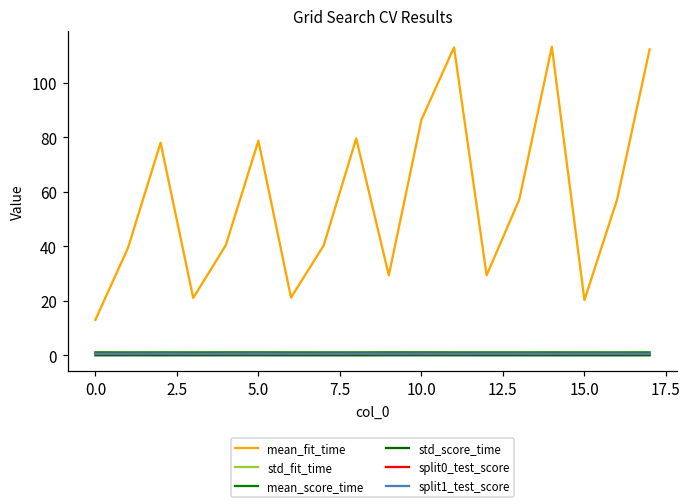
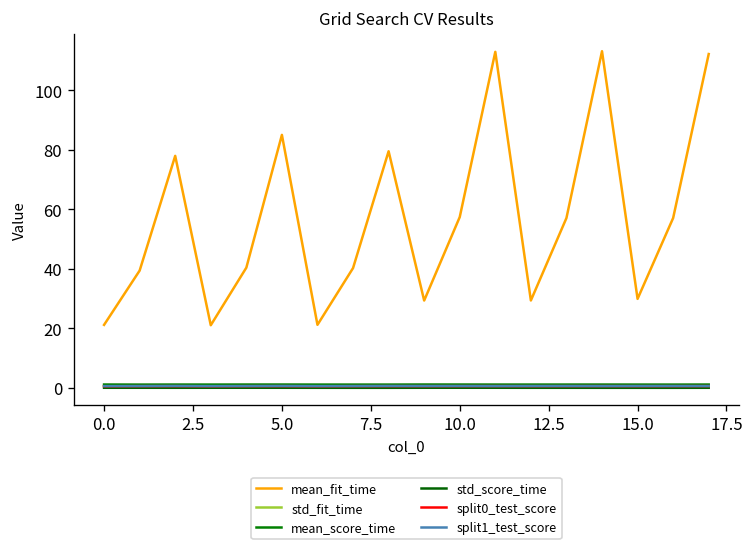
  {
    "mean_fit_time": {
-     "0.0": 13,
-     "5.0": 79,
-     "10.0": 86,
-     "15.0": 20
+     "0.0": 21,
+     "5.0": 85,
+     "10.0": 57,
+     "15.0": 30
    }
  }
